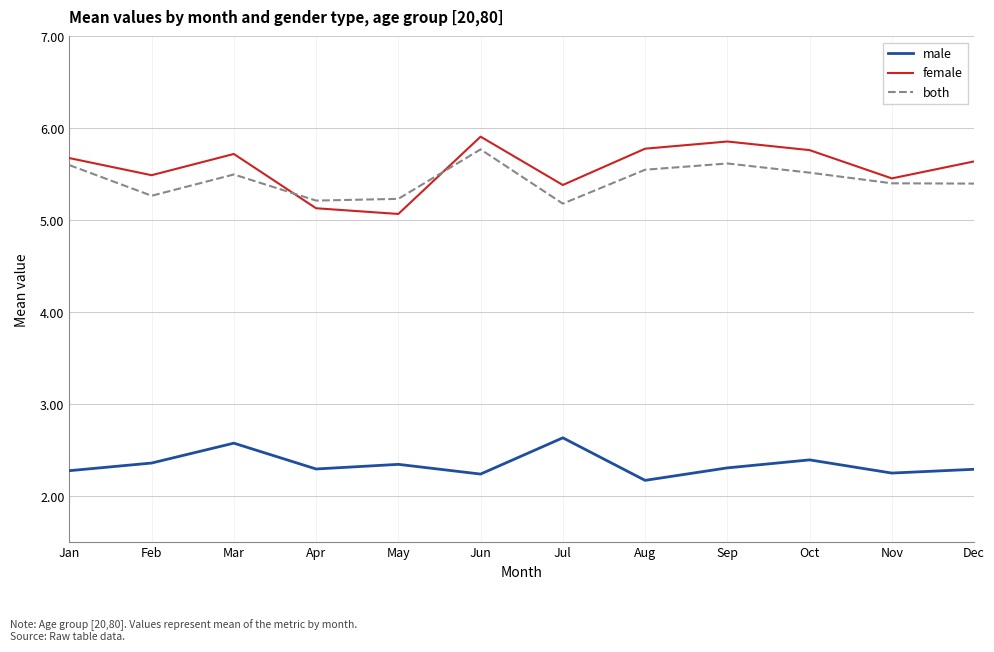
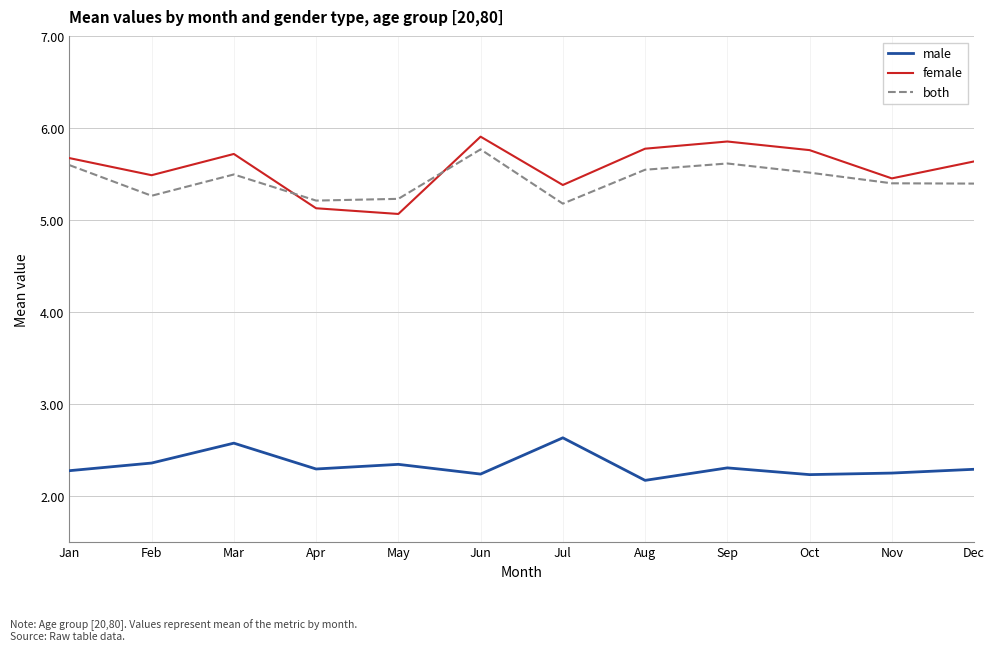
  {
    "male": {
      "Jan": 2.3,
      "Feb": 2.4,
      "Mar": 2.6,
      "Apr": 2.3,
      "May": 2.3,
      "Jun": 2.2,
      "Jul": 2.6,
      "Aug": 2.2,
      "Sep": 2.3,
-     "Oct": 2.4,
+     "Oct": 2.2,
      "Nov": 2.3,
      "Dec": 2.3
    },
    "female": {
      "Jan": 5.7,
      "Feb": 5.5,
      "Mar": 5.7,
      "Apr": 5.1,
      "May": 5.1,
      "Jun": 5.9,
      "Jul": 5.4,
      "Aug": 5.8,
      "Sep": 5.9,
      "Oct": 5.8,
      "Nov": 5.5,
      "Dec": 5.6
    },
    "both": {
      "Jan": 5.6,
      "Feb": 5.3,
      "Mar": 5.5,
      "Apr": 5.2,
      "May": 5.2,
      "Jun": 5.8,
      "Jul": 5.2,
      "Aug": 5.6,
      "Sep": 5.6,
      "Oct": 5.5,
      "Nov": 5.4,
      "Dec": 5.4
    }
  }
